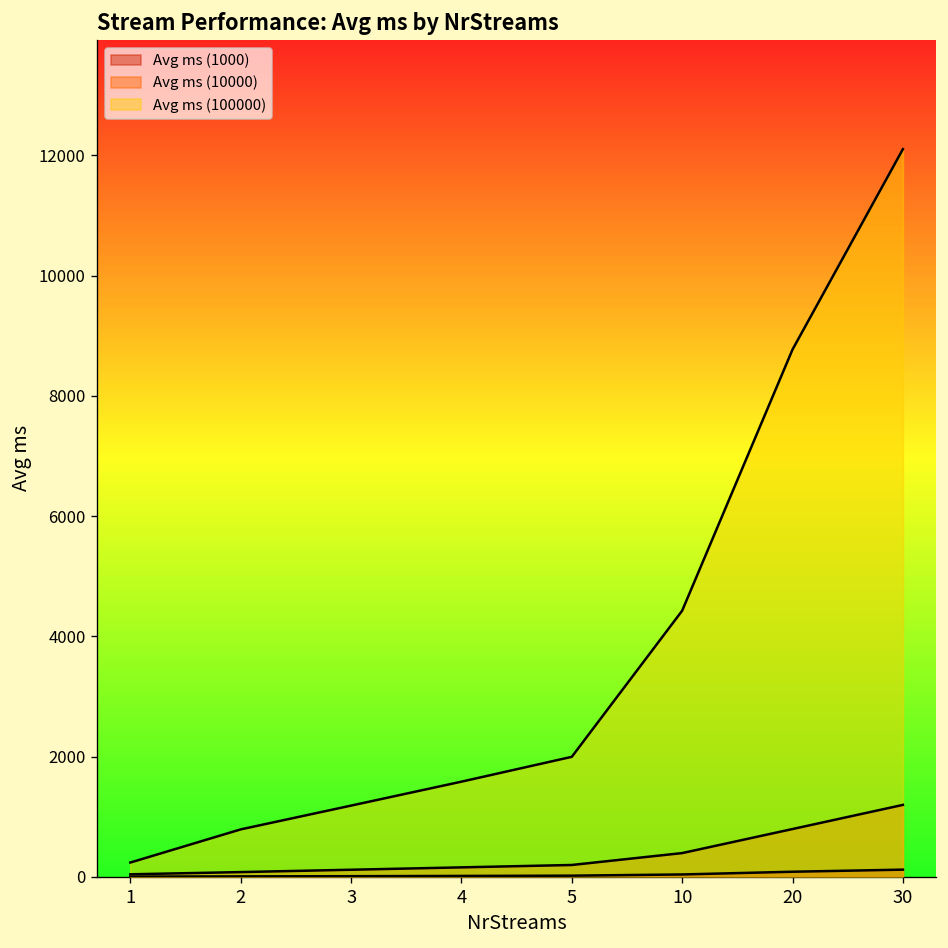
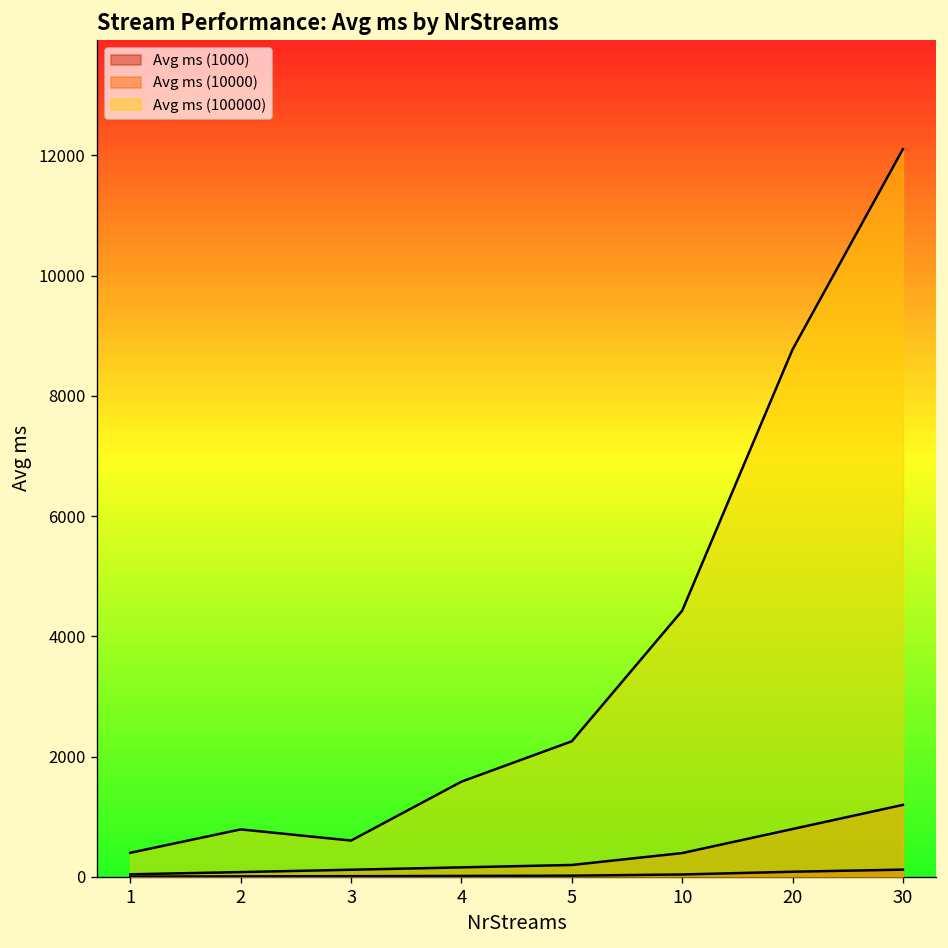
  {
    "Avg ms (100000)": {
-     "1": 200,
+     "1": 400,
      "2": 800,
-     "3": 1200,
+     "3": 600,
      "4": 1600,
-     "5": 2000,
+     "5": 2300,
      "10": 4400,
      "20": 8800,
      "30": 12100
    }
  }
